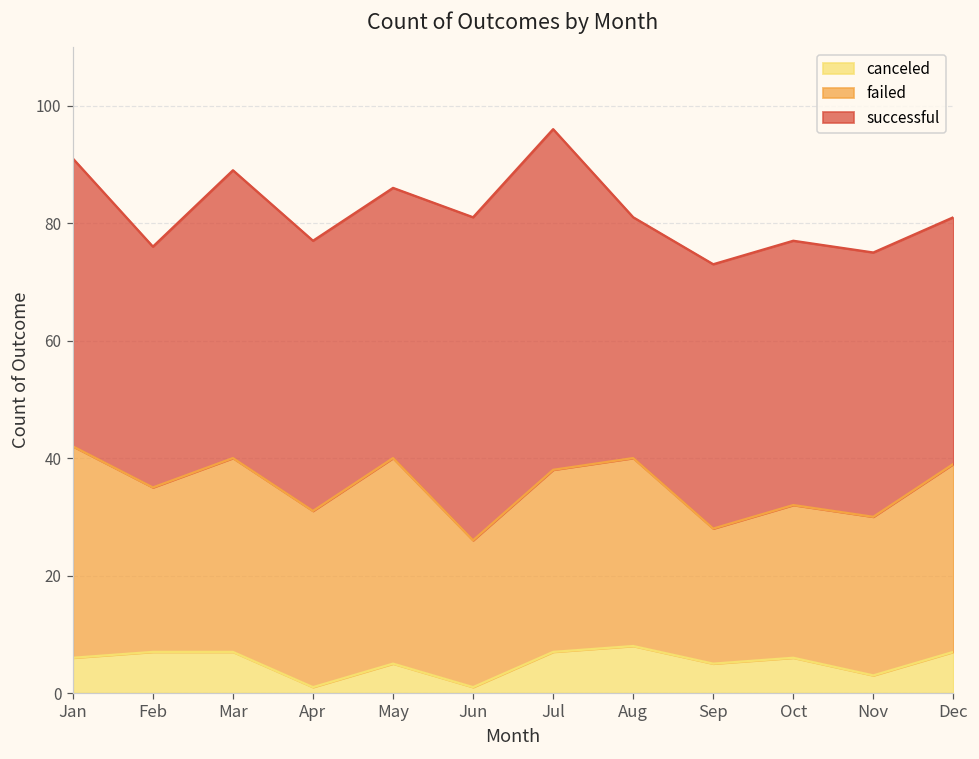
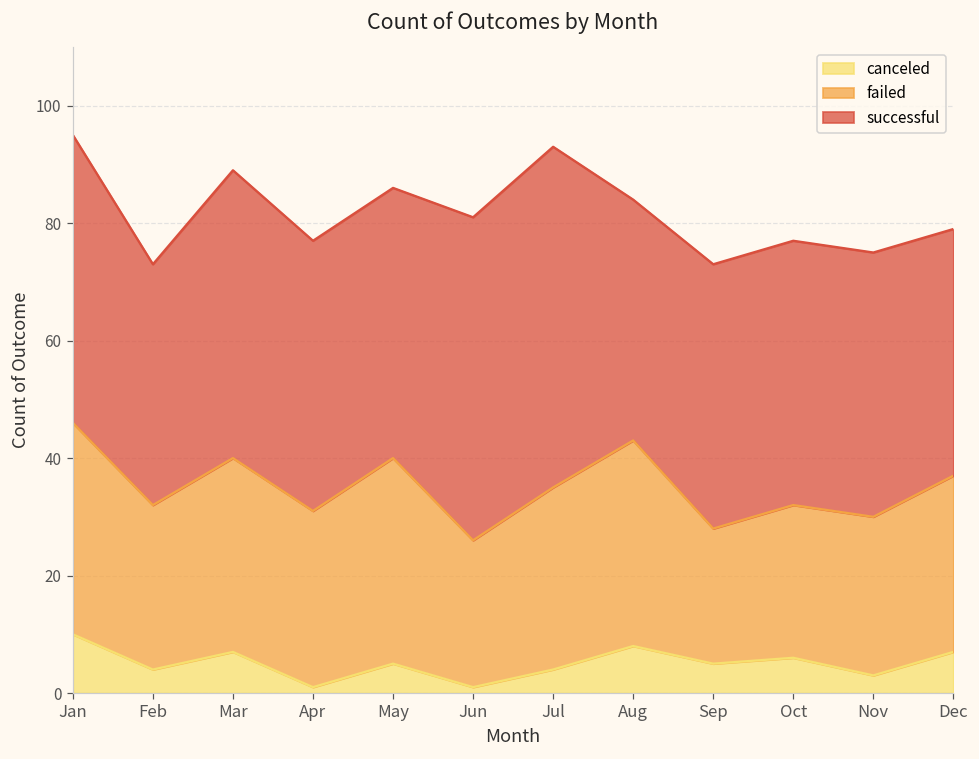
  {
    "canceled": {
-     "Jan": 6,
-     "Feb": 7,
+     "Jan": 10,
+     "Feb": 4,
      "Mar": 7,
      "Apr": 1,
      "May": 5,
      "Jun": 1,
-     "Jul": 7,
+     "Jul": 4,
      "Aug": 8,
      "Sep": 5,
      "Oct": 6,
      "Nov": 3,
      "Dec": 7
    },
    "failed": {
      "Jan": 36,
      "Feb": 28,
      "Mar": 33,
      "Apr": 30,
      "May": 35,
      "Jun": 25,
      "Jul": 31,
-     "Aug": 32,
+     "Aug": 35,
      "Sep": 23,
      "Oct": 26,
      "Nov": 27,
-     "Dec": 32
+     "Dec": 30
    },
    "successful": {
      "Jan": 49,
      "Feb": 41,
      "Mar": 49,
      "Apr": 46,
      "May": 46,
      "Jun": 55,
      "Jul": 58,
      "Aug": 41,
      "Sep": 45,
      "Oct": 45,
      "Nov": 45,
      "Dec": 42
    }
  }
